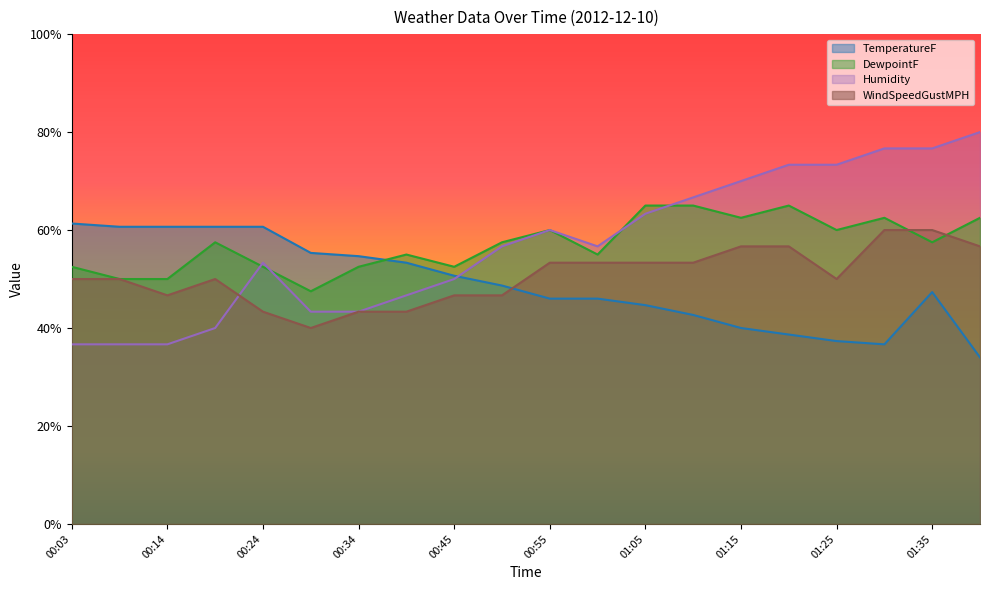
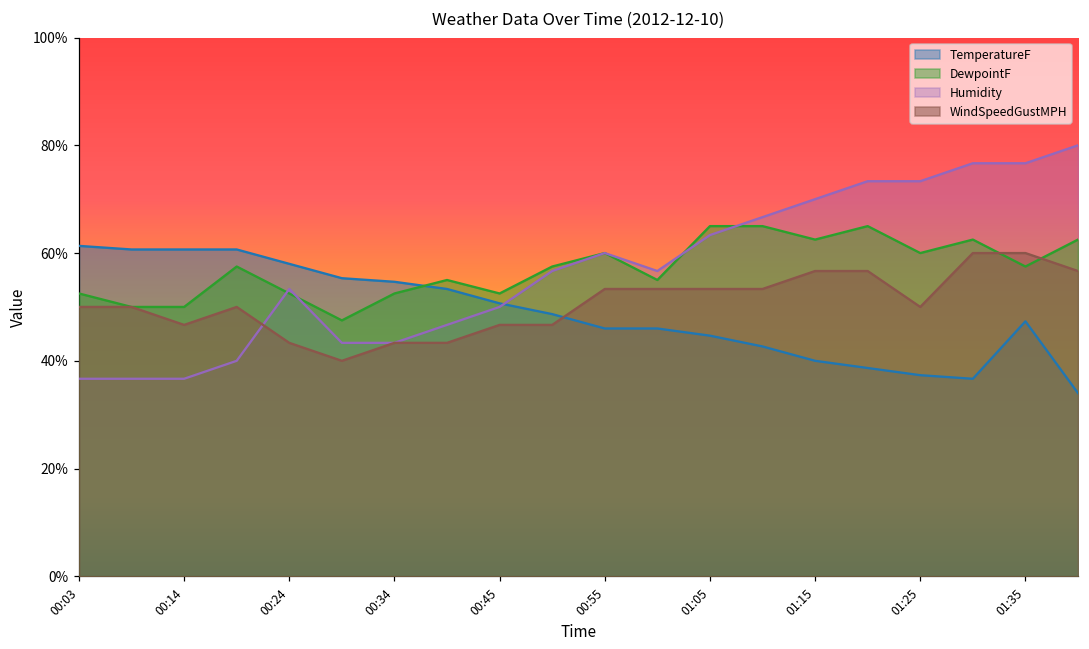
  {
    "TemperatureF": {
      "00:03": "61%",
      "00:14": "61%",
-     "00:24": "61%",
+     "00:24": "58%",
      "00:34": "55%",
      "00:45": "51%",
      "00:55": "46%",
      "01:05": "45%",
      "01:15": "40%",
      "01:25": "37%",
      "01:35": "47%"
    },
    "DewpointF": {
      "00:03": "53%",
      "00:14": "50%",
      "00:24": "53%",
      "00:34": "53%",
      "00:45": "53%",
      "01:05": "65%",
      "01:15": "63%",
      "01:25": "60%",
      "01:35": "57%"
    },
    "Humidity": {
      "00:03": "37%",
      "00:14": "37%",
      "00:24": "53%",
      "00:45": "50%",
      "01:05": "63%",
      "01:15": "70%",
      "01:25": "73%",
      "01:35": "77%"
    },
    "WindSpeedGustMPH": {
      "00:03": "50%",
      "00:14": "47%",
      "00:24": "43%",
      "00:45": "47%",
      "00:55": "53%",
      "01:05": "53%",
      "01:15": "57%",
      "01:25": "50%",
      "01:35": "60%"
    }
  }
